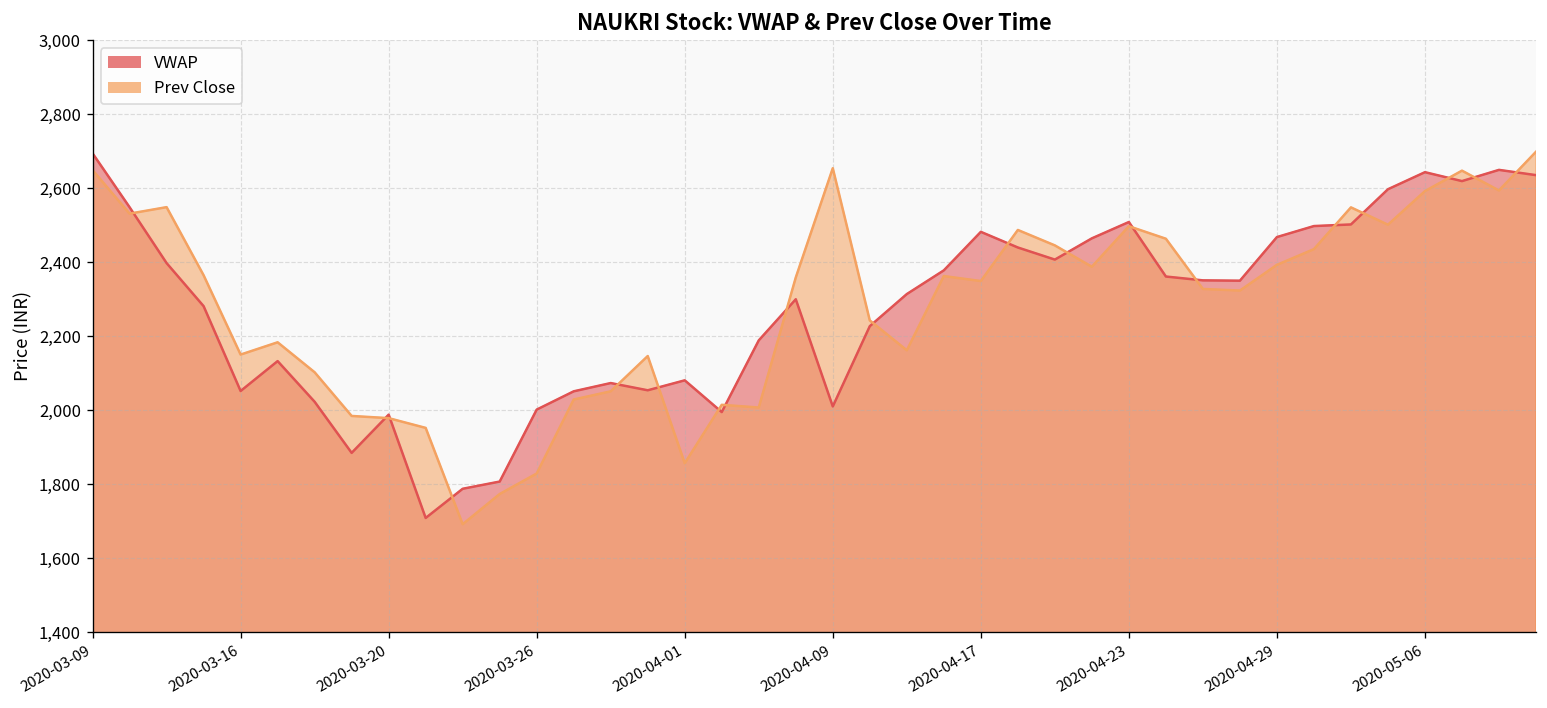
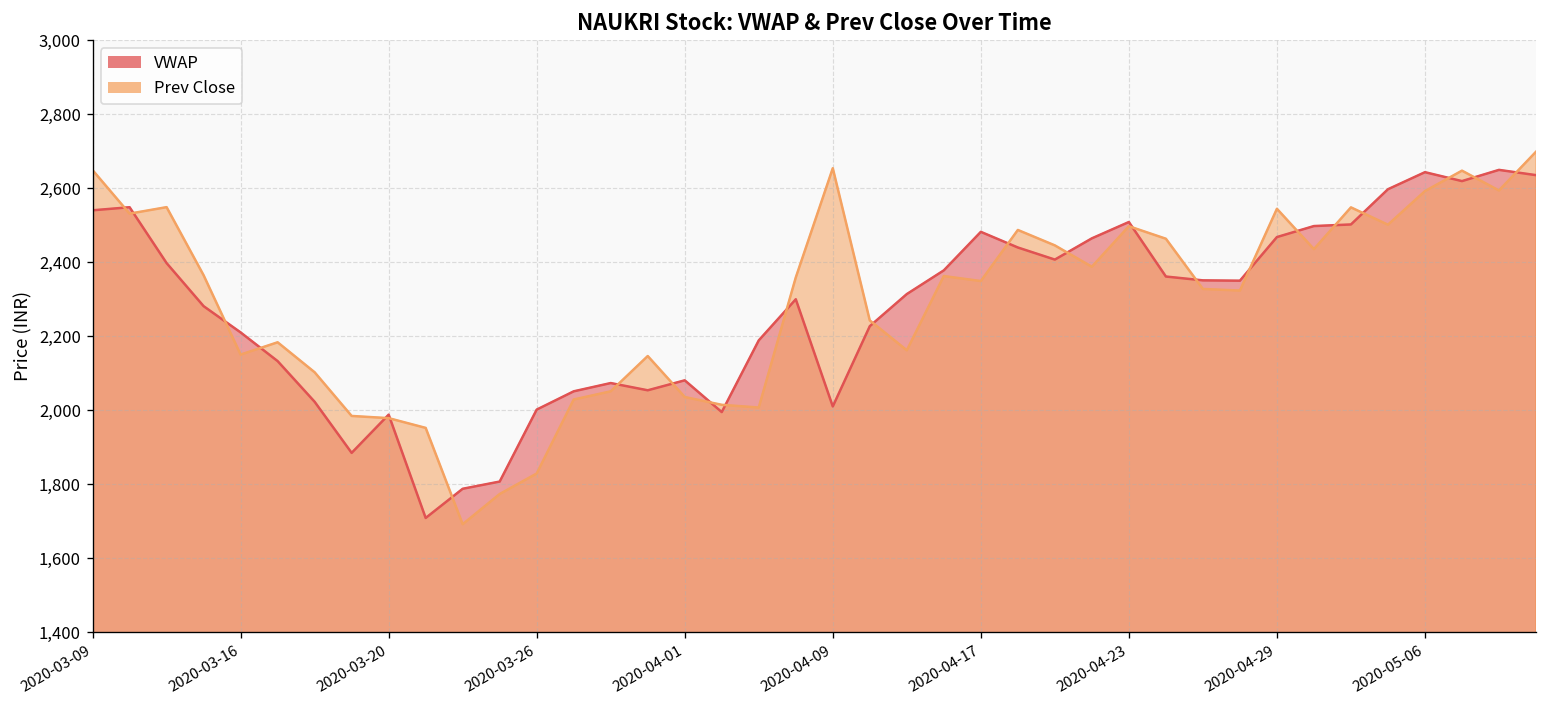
  {
    "VWAP": {
-     "2020-03-09": "2,690",
-     "2020-03-16": "2,050",
+     "2020-03-09": "2,540",
+     "2020-03-16": "2,210",
      "2020-03-20": "1,990",
      "2020-03-26": "2,000",
      "2020-04-01": "2,080",
      "2020-04-09": "2,010",
      "2020-04-17": "2,480",
      "2020-04-23": "2,510",
      "2020-04-29": "2,470",
      "2020-05-06": "2,640"
    },
    "Prev Close": {
      "2020-03-09": "2,650",
      "2020-03-16": "2,150",
      "2020-03-20": "1,980",
      "2020-03-26": "1,830",
-     "2020-04-01": "1,860",
+     "2020-04-01": "2,040",
      "2020-04-09": "2,650",
      "2020-04-17": "2,350",
      "2020-04-23": "2,500",
-     "2020-04-29": "2,390",
+     "2020-04-29": "2,540",
      "2020-05-06": "2,590"
    }
  }
